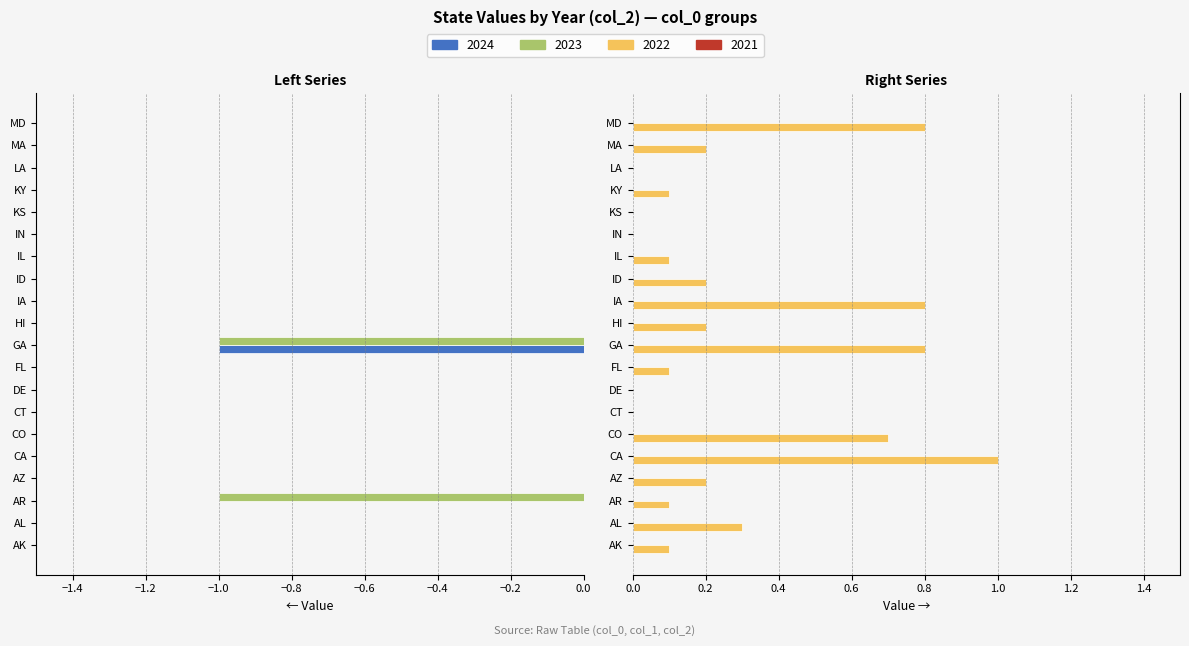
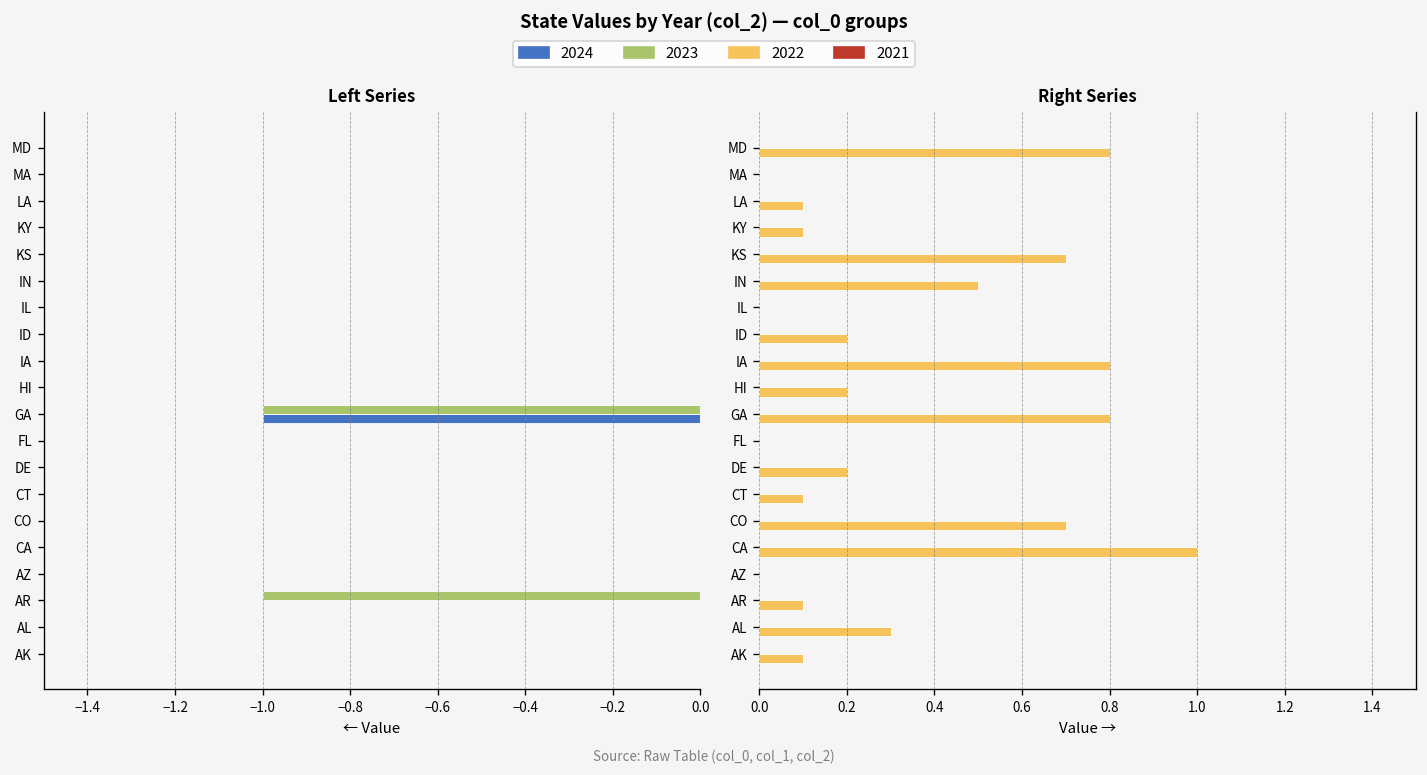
  {
    "Left Series": {
      "2024": {
        "MD": 0.00,
        "MA": 0.00,
        "LA": 0.00,
        "KY": 0.00,
        "KS": 0.00,
        "IN": 0.00,
        "IL": 0.00,
        "ID": 0.00,
        "IA": 0.00,
        "HI": 0.00,
        "GA": -1.00,
        "FL": 0.00,
        "DE": 0.00,
        "CT": 0.00,
        "CO": 0.00,
        "CA": 0.00,
        "AZ": 0.00,
        "AR": 0.00,
        "AL": 0.00,
        "AK": 0.00
      },
      "2023": {
        "MD": 0.00,
        "MA": 0.00,
        "LA": 0.00,
        "KY": 0.00,
        "KS": 0.00,
        "IN": 0.00,
        "IL": 0.00,
        "ID": 0.00,
        "IA": 0.00,
        "HI": 0.00,
        "GA": -1.00,
        "FL": 0.00,
        "DE": 0.00,
        "CT": 0.00,
        "CO": 0.00,
        "CA": 0.00,
        "AZ": 0.00,
        "AR": -1.00,
        "AL": 0.00,
        "AK": 0.00
      }
    },
    "Right Series": {
      "2022": {
        "MD": 0.8,
-       "MA": 0.2,
-       "LA": 0.0,
+       "MA": 0.0,
+       "LA": 0.1,
        "KY": 0.1,
-       "KS": 0.0,
-       "IN": 0.0,
-       "IL": 0.1,
+       "KS": 0.7,
+       "IN": 0.5,
+       "IL": 0.0,
        "ID": 0.2,
        "IA": 0.8,
        "HI": 0.2,
        "GA": 0.8,
-       "FL": 0.1,
-       "DE": 0.0,
-       "CT": 0.0,
+       "FL": 0.0,
+       "DE": 0.2,
+       "CT": 0.1,
        "CO": 0.7,
        "CA": 1.0,
-       "AZ": 0.2,
+       "AZ": 0.0,
        "AR": 0.1,
        "AL": 0.3,
        "AK": 0.1
      },
      "2021": {
        "MD": 0.0,
        "MA": 0.0,
        "LA": 0.0,
        "KY": 0.0,
        "KS": 0.0,
        "IN": 0.0,
        "IL": 0.0,
        "ID": 0.0,
        "IA": 0.0,
        "HI": 0.0,
        "GA": 0.0,
        "FL": 0.0,
        "DE": 0.0,
        "CT": 0.0,
        "CO": 0.0,
        "CA": 0.0,
        "AZ": 0.0,
        "AR": 0.0,
        "AL": 0.0,
        "AK": 0.0
      }
    }
  }
